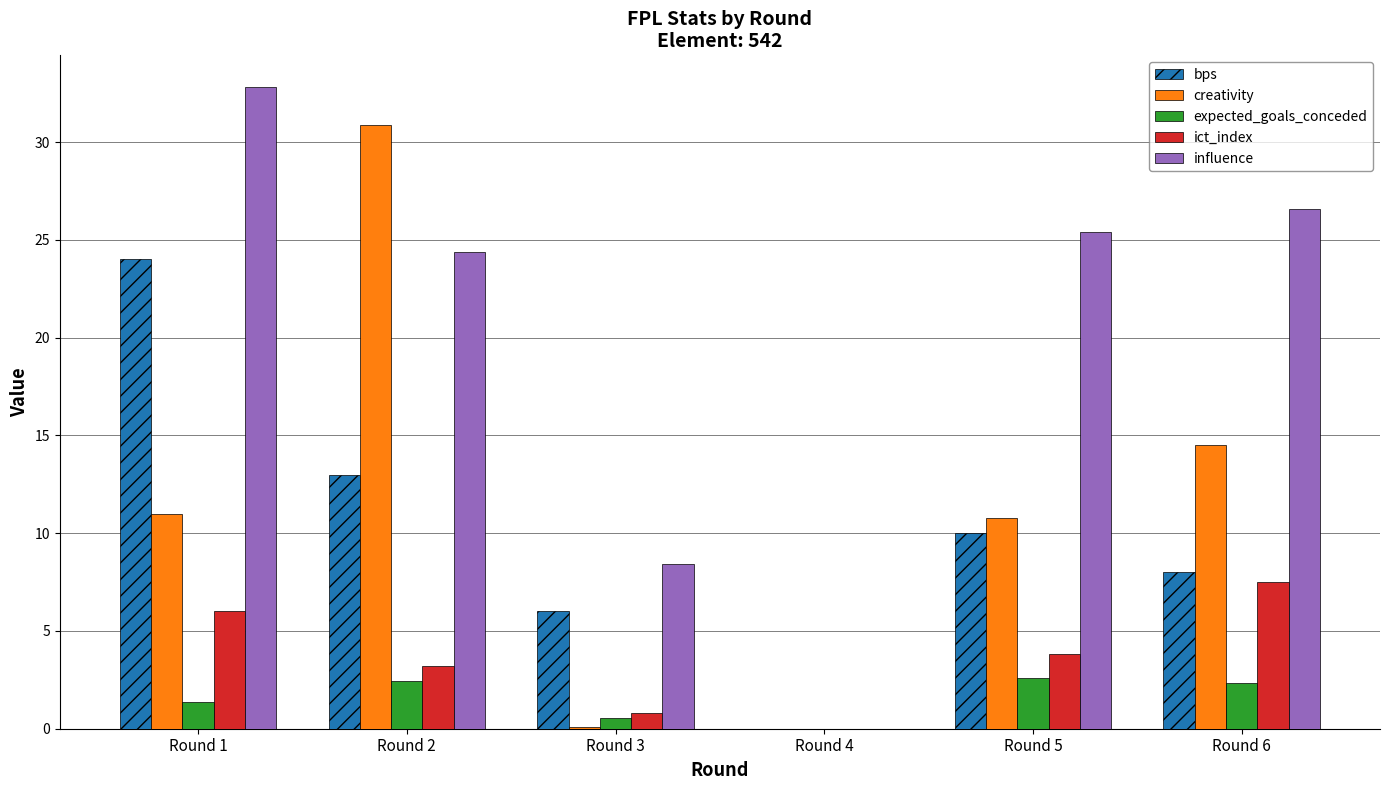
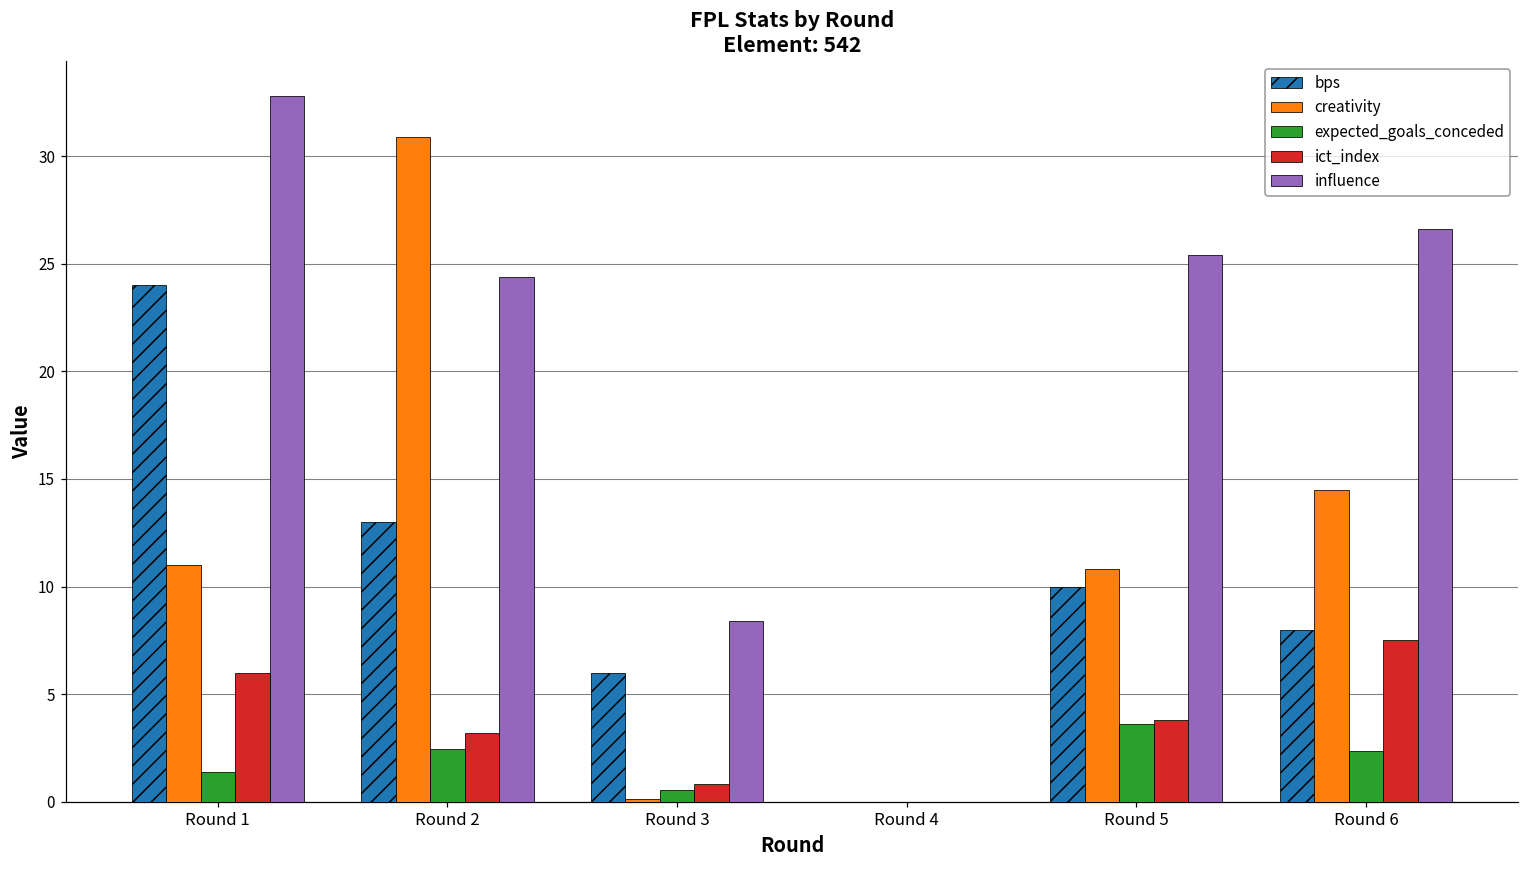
  {
    "bps": {
      "Round 1": 24.0,
      "Round 2": 13.0,
      "Round 3": 6.0,
      "Round 4": 0.0,
      "Round 5": 10.0,
      "Round 6": 8.0
    },
    "creativity": {
      "Round 1": 11.0,
      "Round 2": 30.9,
      "Round 4": 0.0,
      "Round 5": 10.8,
      "Round 6": 14.5
    },
    "expected_goals_conceded": {
      "Round 1": 1.4,
      "Round 2": 2.5,
      "Round 3": 0.6,
      "Round 4": 0.0,
-     "Round 5": 2.6,
+     "Round 5": 3.6,
      "Round 6": 2.3
    },
    "ict_index": {
      "Round 1": 6.0,
      "Round 2": 3.2,
      "Round 3": 0.8,
      "Round 4": 0.0,
      "Round 5": 3.8,
      "Round 6": 7.5
    },
    "influence": {
      "Round 1": 32.8,
      "Round 2": 24.4,
      "Round 3": 8.4,
      "Round 4": 0.0,
      "Round 5": 25.4,
      "Round 6": 26.6
    }
  }
